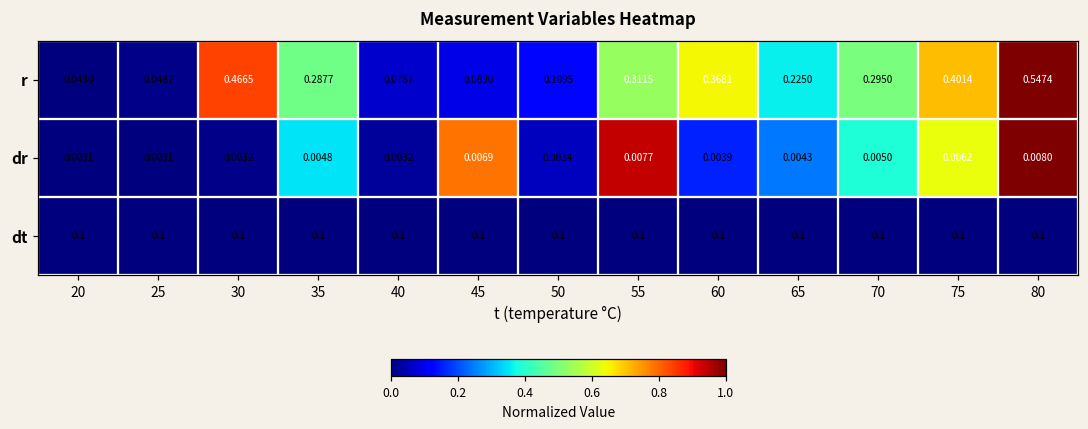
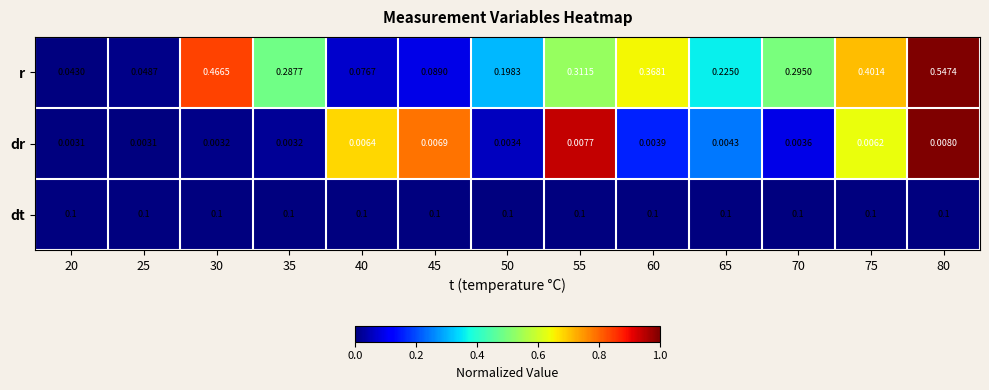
  {
    "r": {
      "20": 0.0430,
      "25": 0.0487,
      "30": 0.4665,
      "35": 0.2877,
      "40": 0.0767,
      "45": 0.0890,
-     "50": 0.1095,
+     "50": 0.1983,
      "55": 0.3115,
      "60": 0.3681,
      "65": 0.2250,
      "70": 0.2950,
      "75": 0.4014,
      "80": 0.5474
    },
    "dr": {
      "20": 0.0031,
      "25": 0.0031,
      "30": 0.0032,
-     "35": 0.0048,
-     "40": 0.0032,
+     "35": 0.0032,
+     "40": 0.0064,
      "45": 0.0069,
      "50": 0.0034,
      "55": 0.0077,
      "60": 0.0039,
      "65": 0.0043,
-     "70": 0.0050,
+     "70": 0.0036,
      "75": 0.0062,
      "80": 0.0080
    },
    "dt": {
      "20": 0.1,
      "25": 0.1,
      "30": 0.1,
      "35": 0.1,
      "40": 0.1,
      "45": 0.1,
      "50": 0.1,
      "55": 0.1,
      "60": 0.1,
      "65": 0.1,
      "70": 0.1,
      "75": 0.1,
      "80": 0.1
    }
  }
